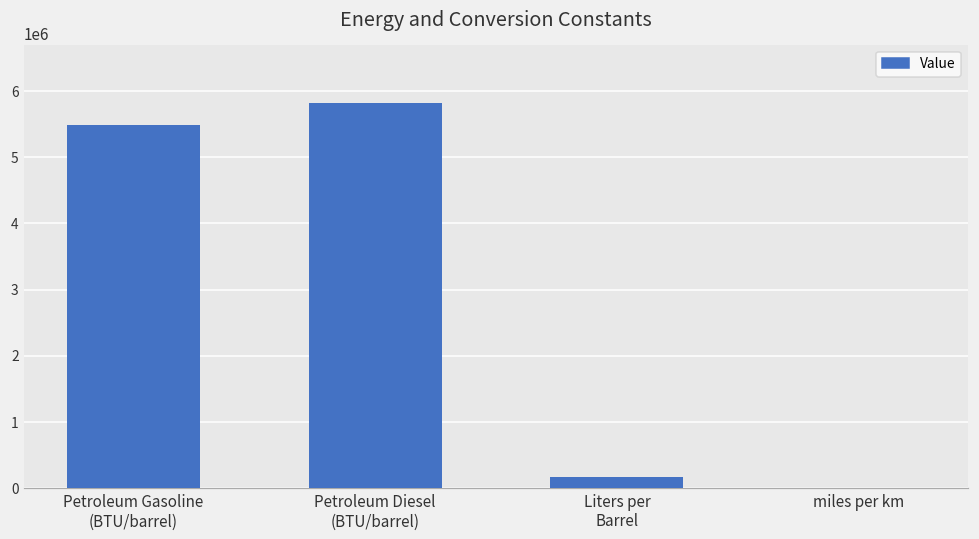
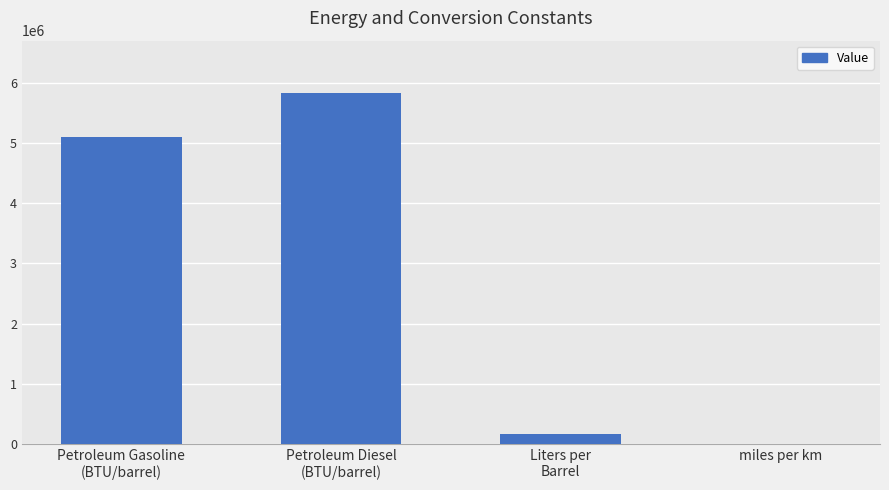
  {
-   "Petroleum Gasoline (BTU/barrel)": 5500000,
+   "Petroleum Gasoline (BTU/barrel)": 5100000,
    "Petroleum Diesel (BTU/barrel)": 5800000,
    "Liters per Barrel": 200000
  }
